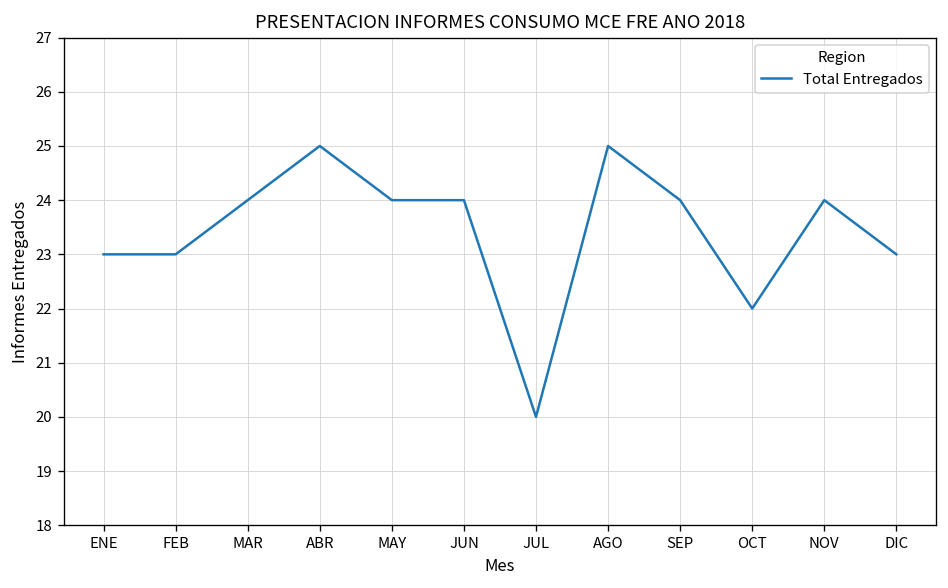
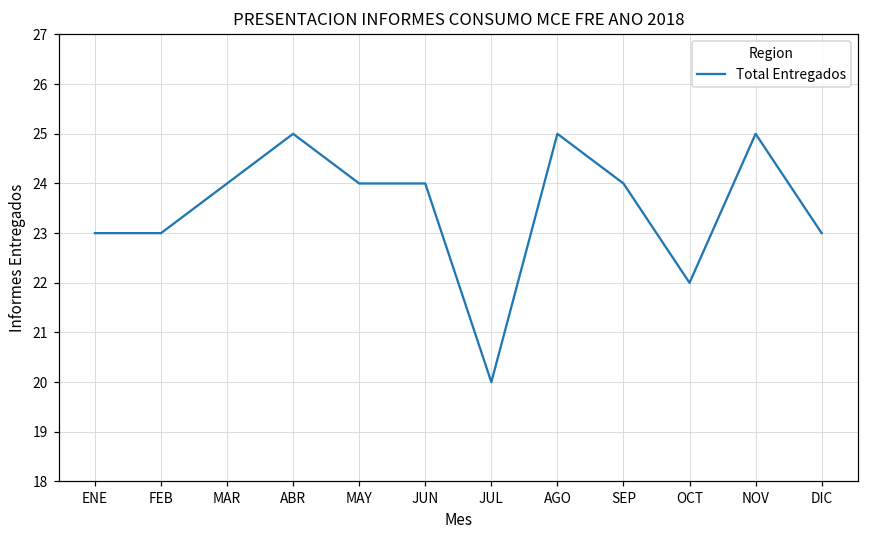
  {
    "ENE": 23,
    "FEB": 23,
    "MAR": 24,
    "ABR": 25,
    "MAY": 24,
    "JUN": 24,
    "JUL": 20,
    "AGO": 25,
    "SEP": 24,
    "OCT": 22,
-   "NOV": 24,
+   "NOV": 25,
    "DIC": 23
  }
